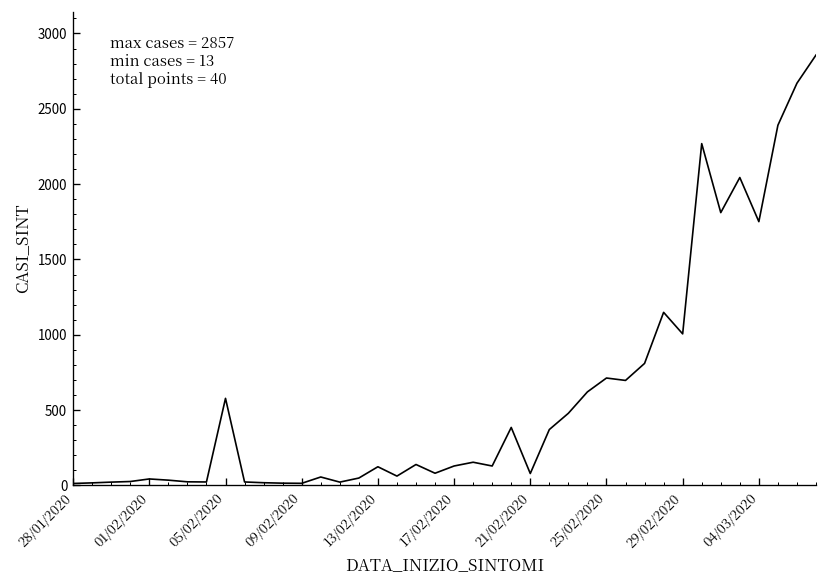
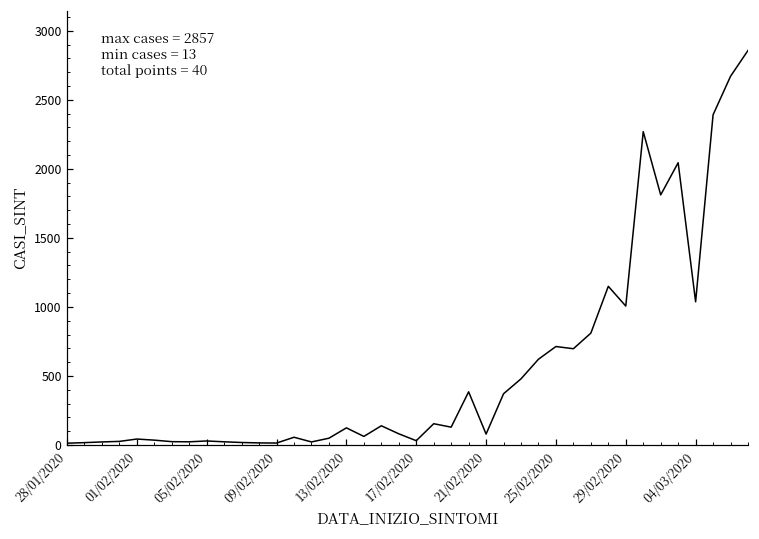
  {
    "28/01/2020": 10,
    "01/02/2020": 40,
-   "05/02/2020": 580,
+   "05/02/2020": 30,
    "09/02/2020": 10,
    "13/02/2020": 120,
-   "17/02/2020": 130,
+   "17/02/2020": 30,
    "21/02/2020": 80,
    "25/02/2020": 710,
    "29/02/2020": 1010,
-   "04/03/2020": 1750
+   "04/03/2020": 1040
  }
